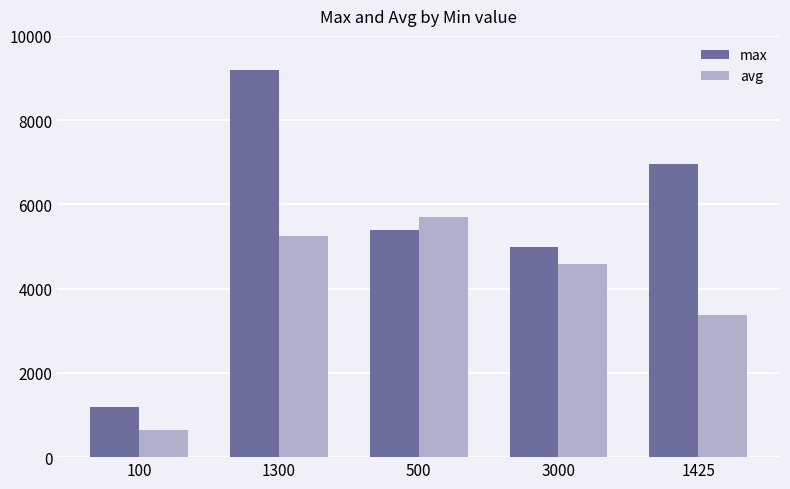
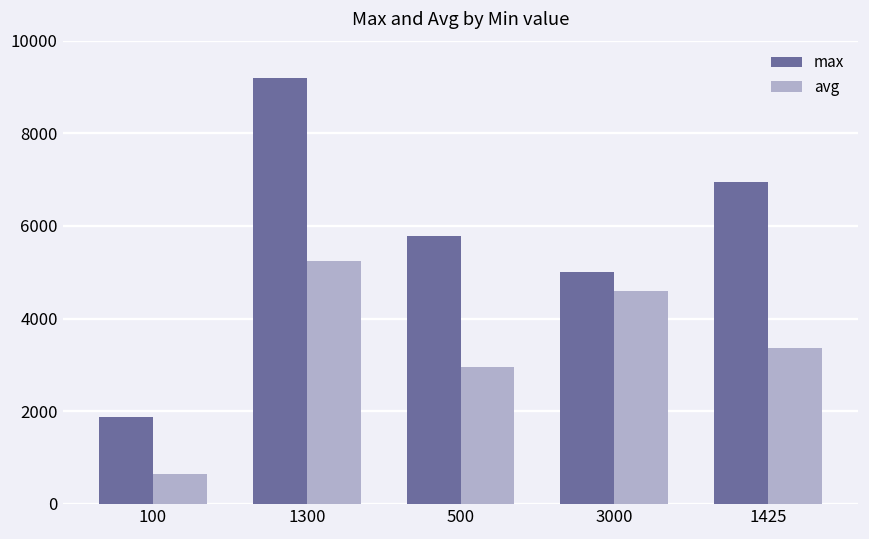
  {
    "max": {
-     "100": 1200,
+     "100": 1900,
      "1300": 9200,
-     "500": 5400,
+     "500": 5800,
      "3000": 5000,
      "1425": 7000
    },
    "avg": {
      "100": 700,
      "1300": 5300,
-     "500": 5700,
+     "500": 3000,
      "3000": 4600,
      "1425": 3400
    }
  }
